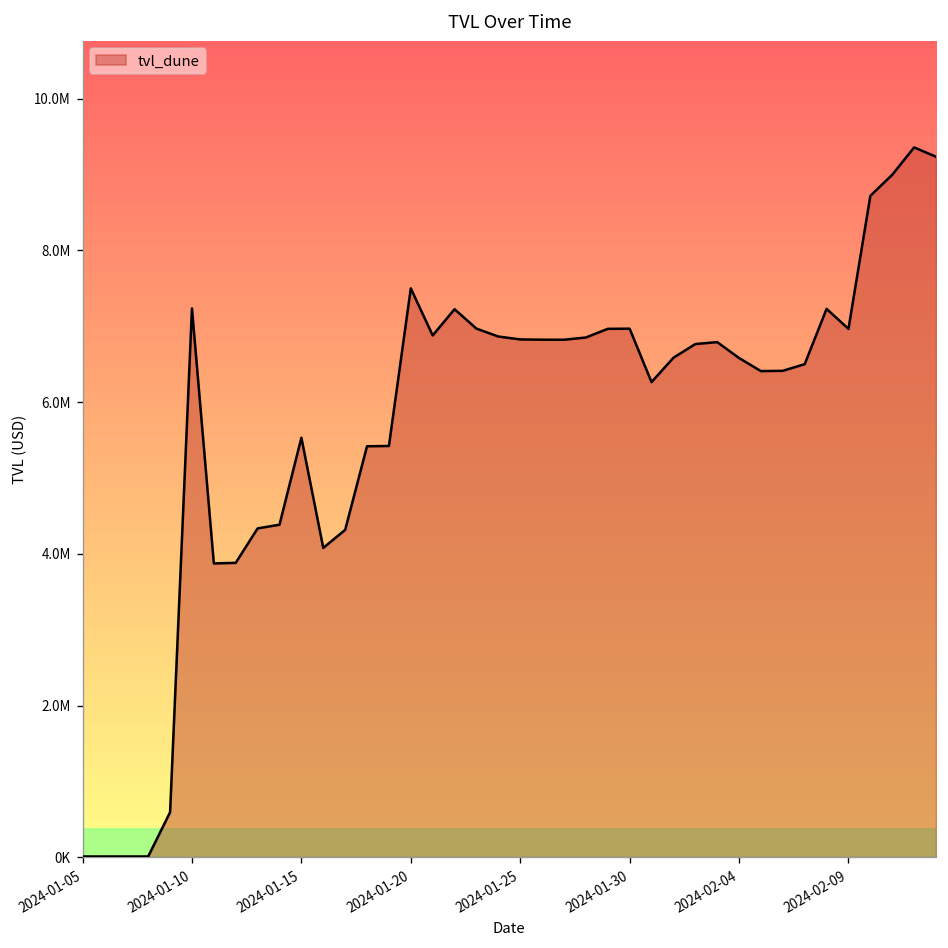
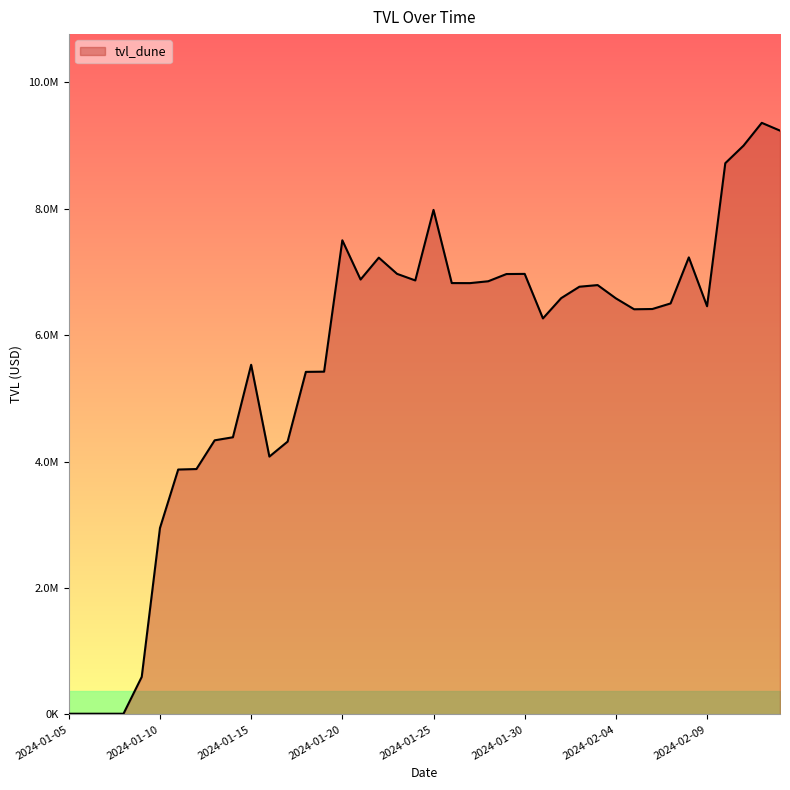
  {
    "tvl_dune": {
      "2024-01-05": 0,
-     "2024-01-10": 7200000,
+     "2024-01-10": 2900000,
      "2024-01-15": 5500000,
      "2024-01-20": 7500000,
-     "2024-01-25": 6800000,
+     "2024-01-25": 8000000,
      "2024-01-30": 7000000,
      "2024-02-04": 6600000,
-     "2024-02-09": 7000000
+     "2024-02-09": 6500000
    }
  }
